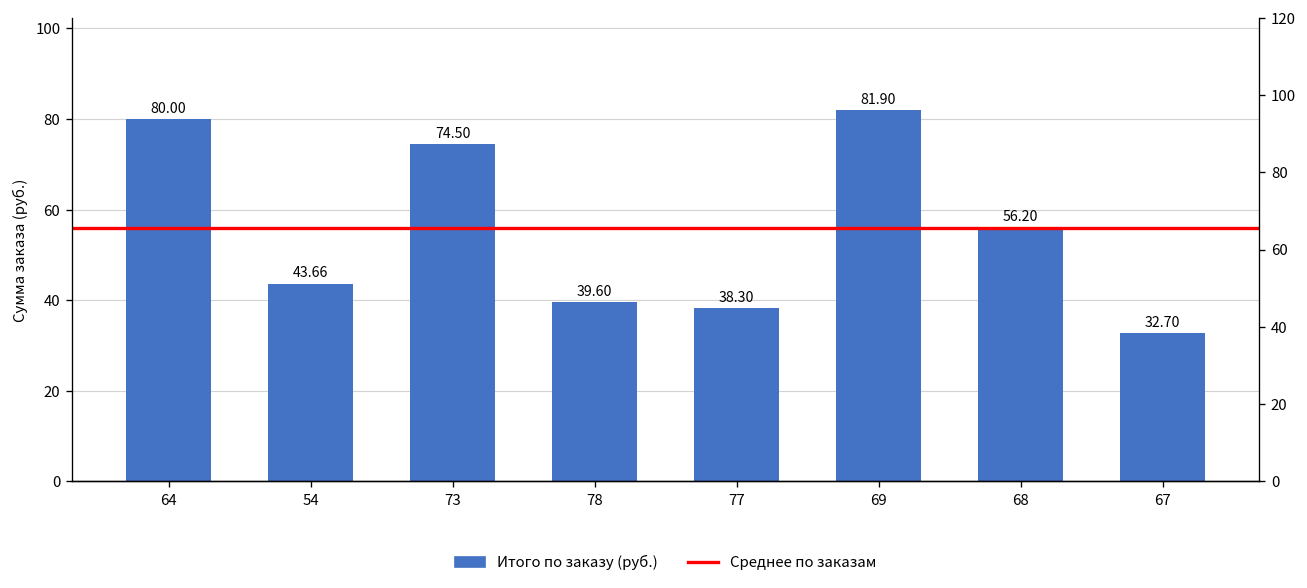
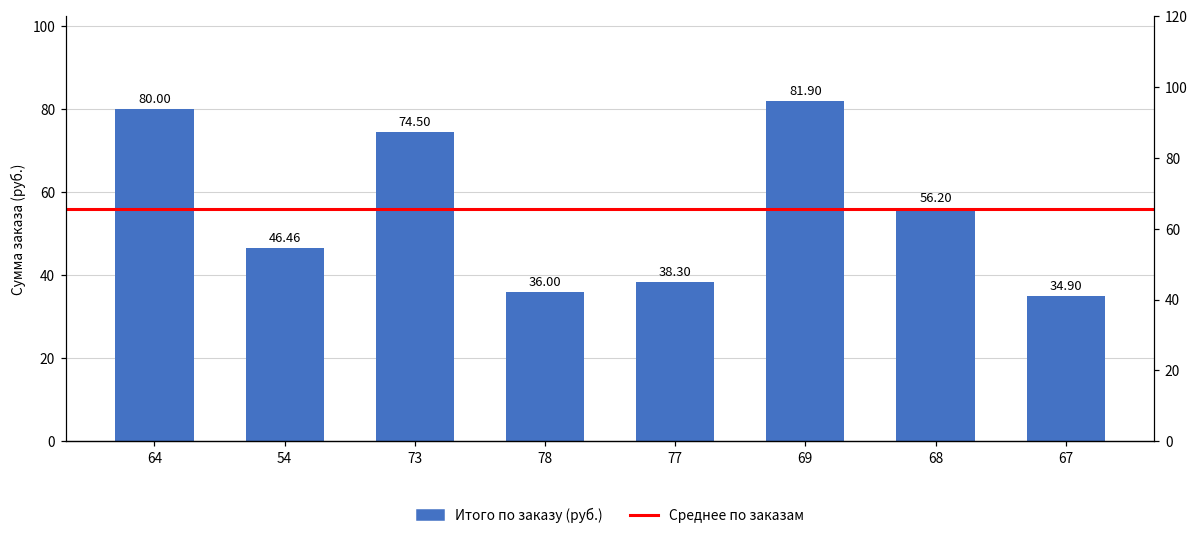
  {
    "64": 80.00,
-   "54": 43.66,
+   "54": 46.46,
    "73": 74.50,
-   "78": 39.60,
+   "78": 36.00,
    "77": 38.30,
    "69": 81.90,
    "68": 56.20,
-   "67": 32.70
+   "67": 34.90
  }
